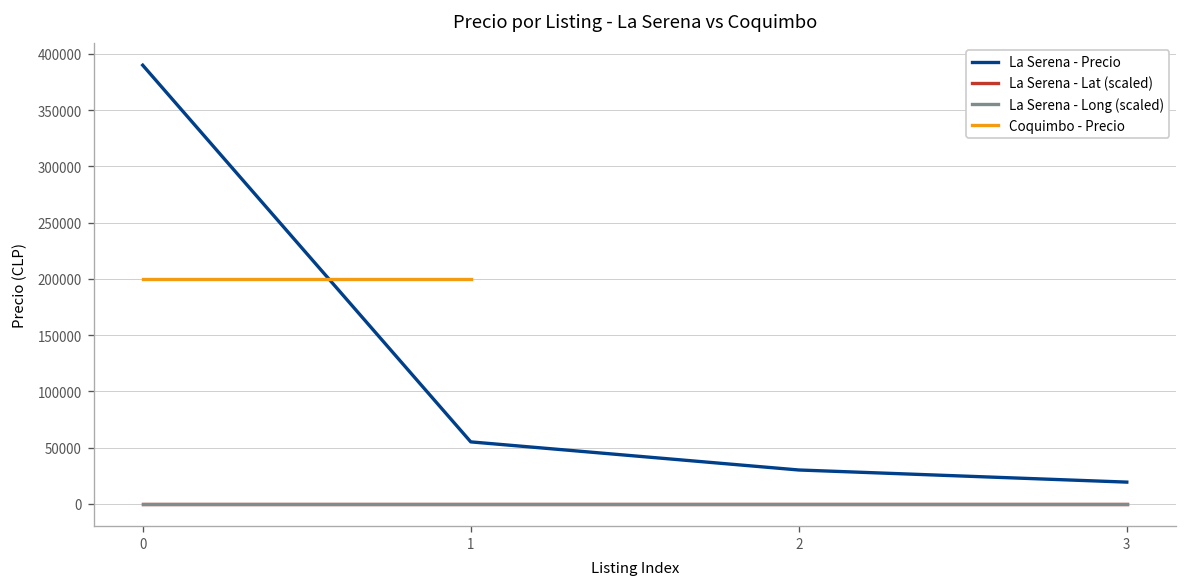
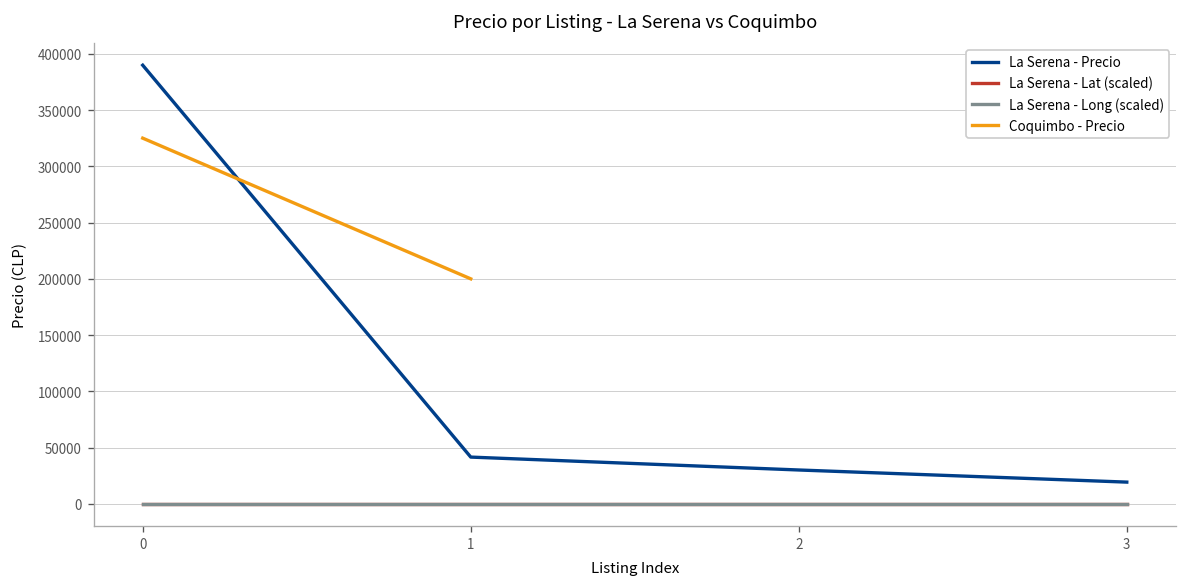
  {
    "La Serena - Precio": {
      "0": 390000,
-     "1": 60000,
+     "1": 40000,
      "2": 30000,
      "3": 20000
    },
    "La Serena - Long (scaled)": {
      "0": 0,
      "1": 0,
      "2": 0,
      "3": 0
    },
    "Coquimbo - Precio": {
-     "0": 200000,
+     "0": 330000,
      "1": 200000
    }
  }
